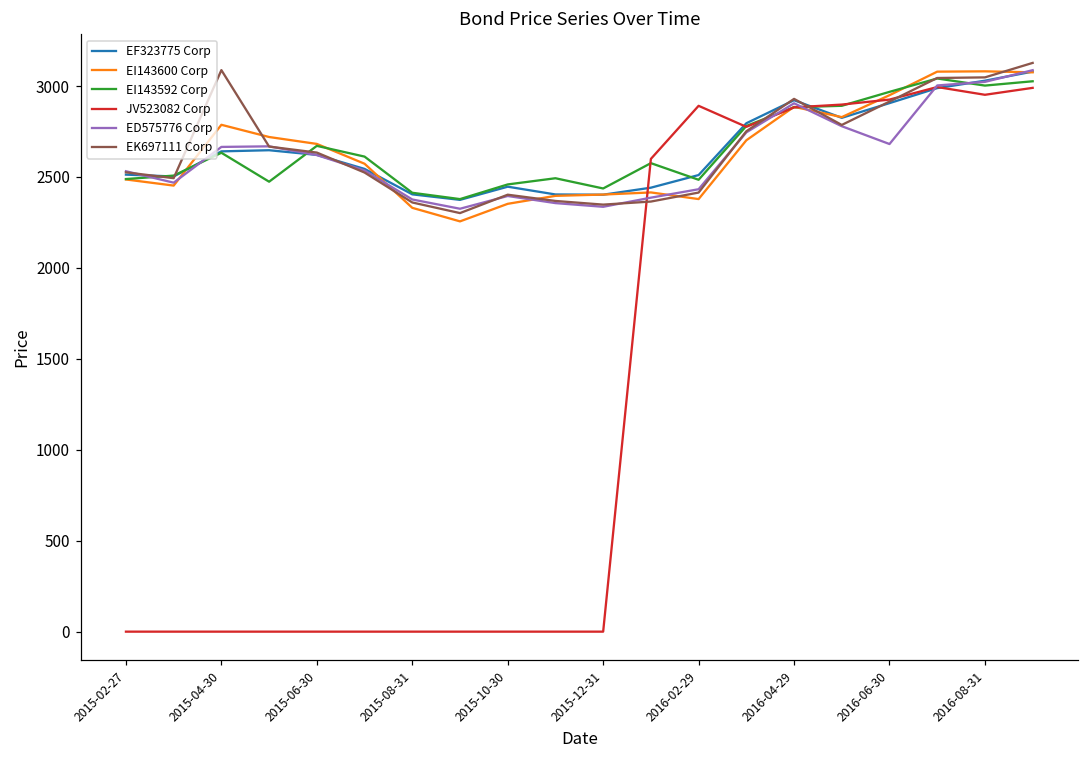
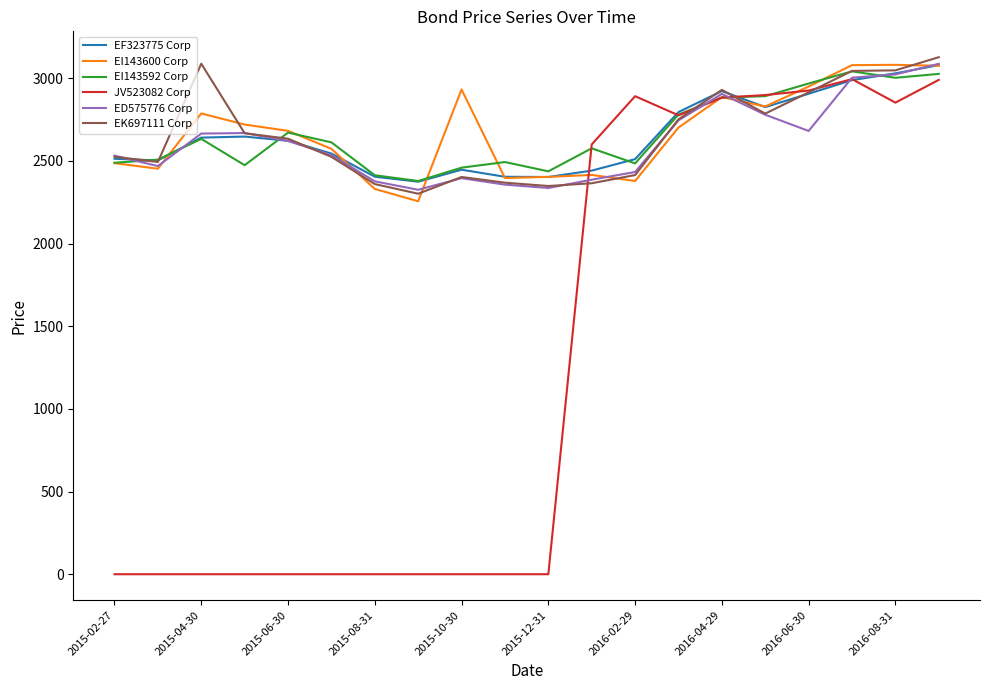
  {
    "EF323775 Corp": {
      "2016-02-29": 2510
    },
    "EI143600 Corp": {
      "2015-04-30": 2790,
      "2015-08-31": 2330,
-     "2015-10-30": 2350,
+     "2015-10-30": 2930,
      "2016-02-29": 2380,
      "2016-06-30": 2950,
      "2016-08-31": 3080
    },
    "EI143592 Corp": {
      "2015-12-31": 2440,
      "2016-02-29": 2480,
      "2016-06-30": 2970,
      "2016-08-31": 3000
    },
    "JV523082 Corp": {
      "2015-02-27": 0,
      "2015-04-30": 0,
      "2015-06-30": 0,
      "2015-08-31": 0,
      "2015-10-30": 0,
      "2015-12-31": 0,
      "2016-02-29": 2890,
-     "2016-08-31": 2950
+     "2016-08-31": 2850
    },
    "ED575776 Corp": {
      "2015-04-30": 2670,
      "2015-08-31": 2380,
      "2016-02-29": 2430,
      "2016-04-29": 2910,
      "2016-06-30": 2680
    },
    "EK697111 Corp": {
      "2015-04-30": 3090,
      "2015-08-31": 2360,
      "2016-02-29": 2410,
      "2016-08-31": 3050
    }
  }
